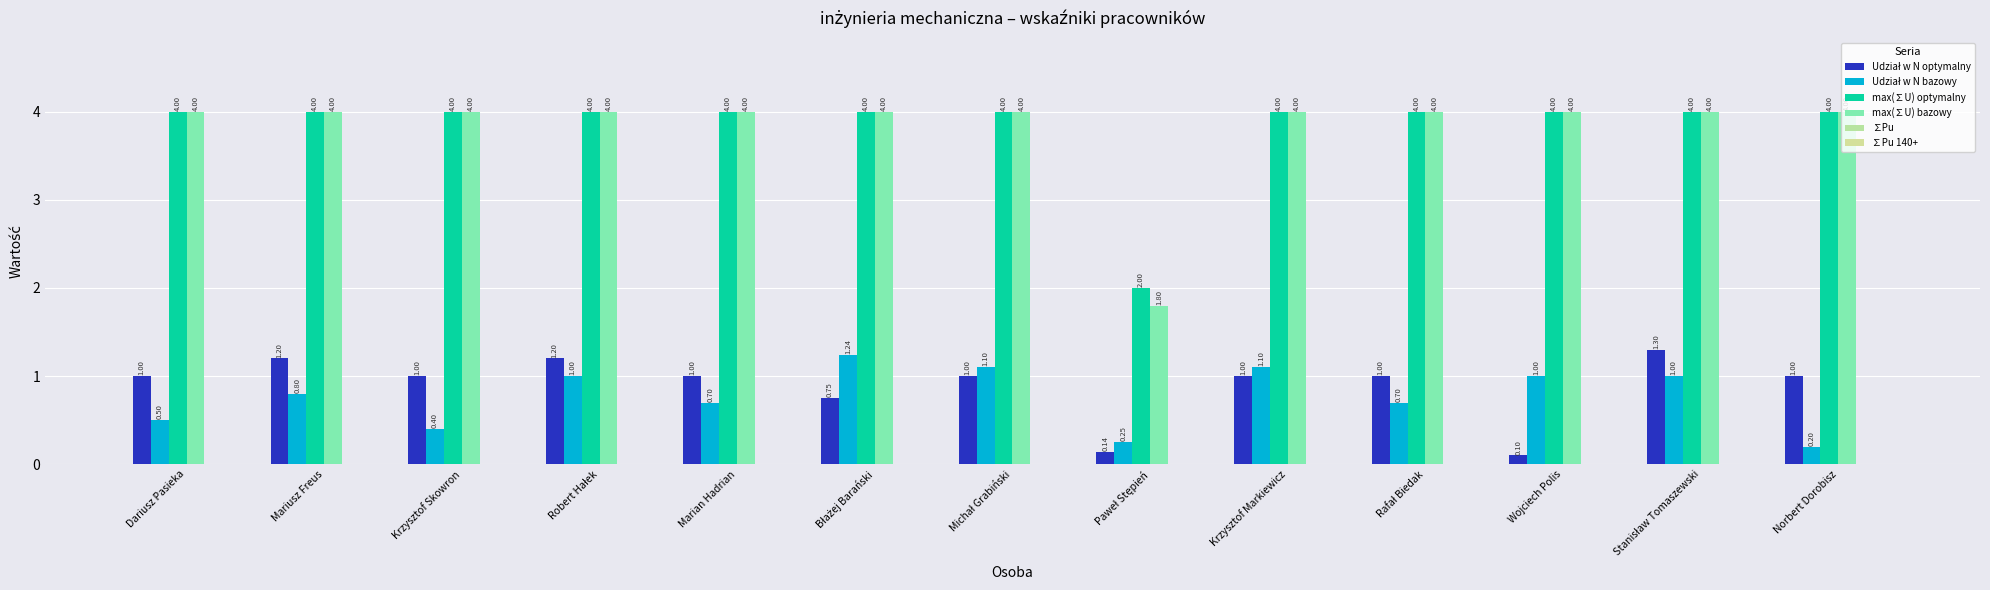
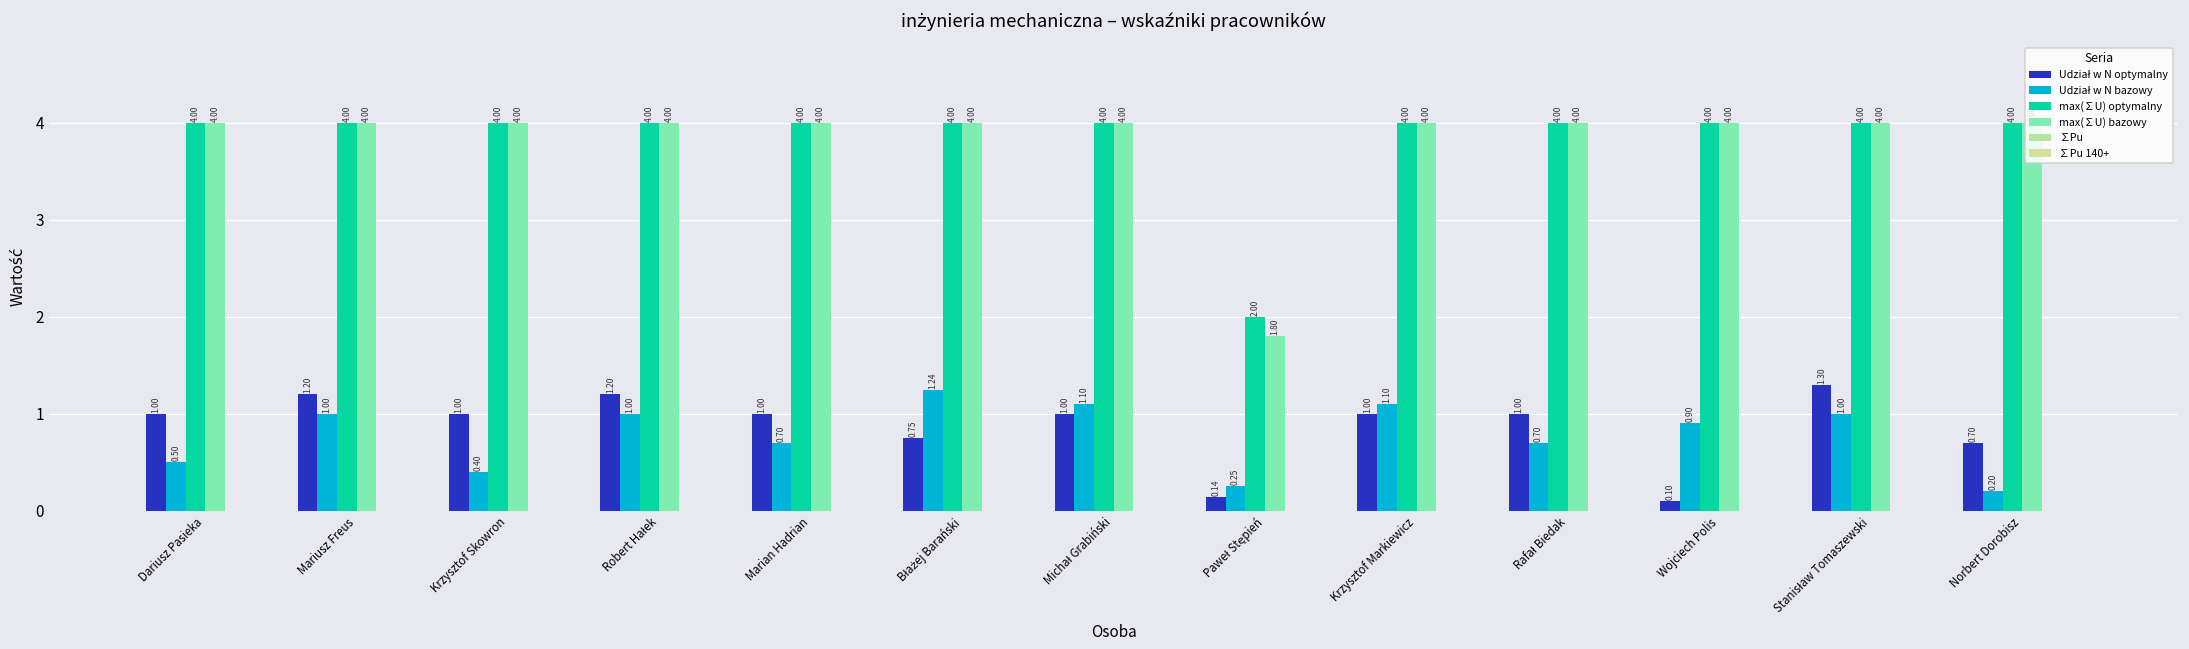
  {
    "Udział w N optymalny": {
      "Dariusz Pasieka": 1.00,
      "Mariusz Freus": 1.20,
      "Krzysztof Skowron": 1.00,
      "Robert Hałek": 1.20,
      "Marian Hadrian": 1.00,
      "Błażej Barański": 0.75,
      "Michał Grabiński": 1.00,
      "Paweł Stępień": 0.14,
      "Krzysztof Markiewicz": 1.00,
      "Rafał Biedak": 1.00,
      "Wojciech Polis": 0.10,
      "Stanisław Tomaszewski": 1.30,
-     "Norbert Dorobisz": 1.00
+     "Norbert Dorobisz": 0.70
    },
    "Udział w N bazowy": {
      "Dariusz Pasieka": 0.50,
-     "Mariusz Freus": 0.80,
+     "Mariusz Freus": 1.00,
      "Krzysztof Skowron": 0.40,
      "Robert Hałek": 1.00,
      "Marian Hadrian": 0.70,
      "Błażej Barański": 1.24,
      "Michał Grabiński": 1.10,
      "Paweł Stępień": 0.25,
      "Krzysztof Markiewicz": 1.10,
      "Rafał Biedak": 0.70,
-     "Wojciech Polis": 1.00,
+     "Wojciech Polis": 0.90,
      "Stanisław Tomaszewski": 1.00,
      "Norbert Dorobisz": 0.20
    },
    "max(∑U) optymalny": {
      "Dariusz Pasieka": 4.00,
      "Mariusz Freus": 4.00,
      "Krzysztof Skowron": 4.00,
      "Robert Hałek": 4.00,
      "Marian Hadrian": 4.00,
      "Błażej Barański": 4.00,
      "Michał Grabiński": 4.00,
      "Paweł Stępień": 2.00,
      "Krzysztof Markiewicz": 4.00,
      "Rafał Biedak": 4.00,
      "Wojciech Polis": 4.00,
      "Stanisław Tomaszewski": 4.00,
      "Norbert Dorobisz": 4.00
    }
  }
